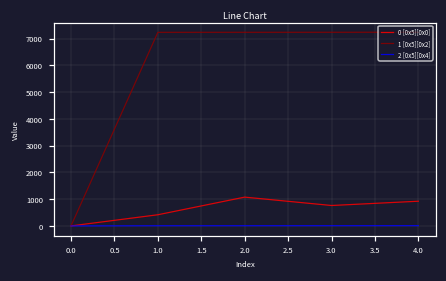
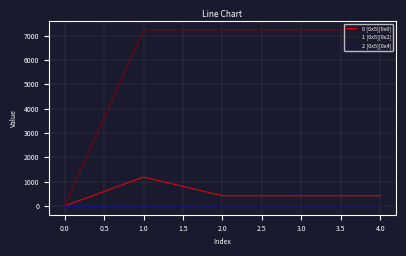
  {
    "0 [0x5][0x0]": {
-     "1.0": 400,
-     "2.0": 1100,
-     "3.0": 800,
-     "4.0": 900
+     "1.0": 1200,
+     "2.0": 400,
+     "3.0": 400,
+     "4.0": 400
    },
    "1 [0x5][0x2]": {
      "1.0": 7200,
      "2.0": 7200,
      "3.0": 7200
    },
    "2 [0x5][0x4]": {
      "1.0": 0,
      "2.0": 0,
      "3.0": 0,
      "4.0": 0
    }
  }
